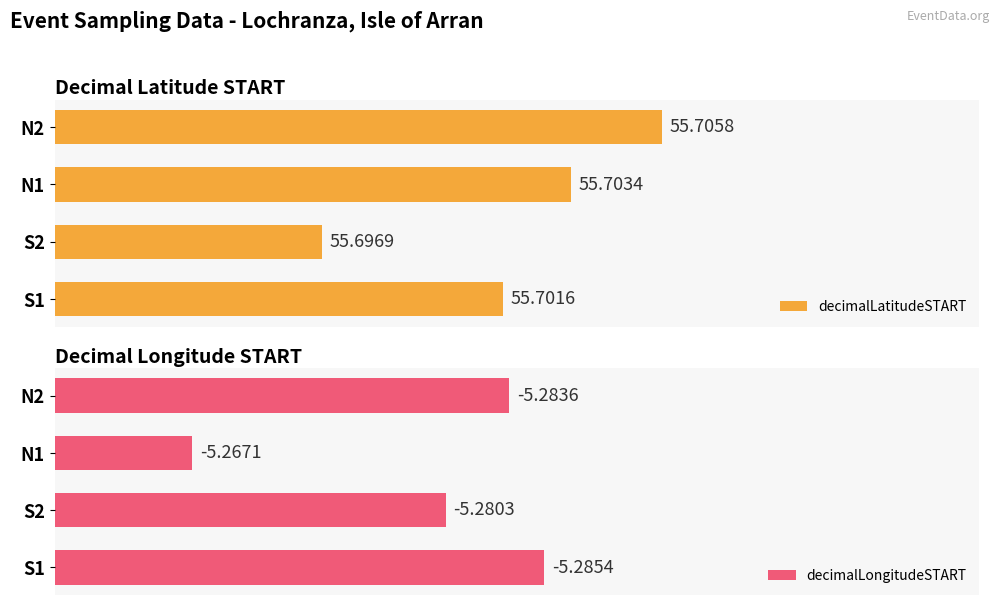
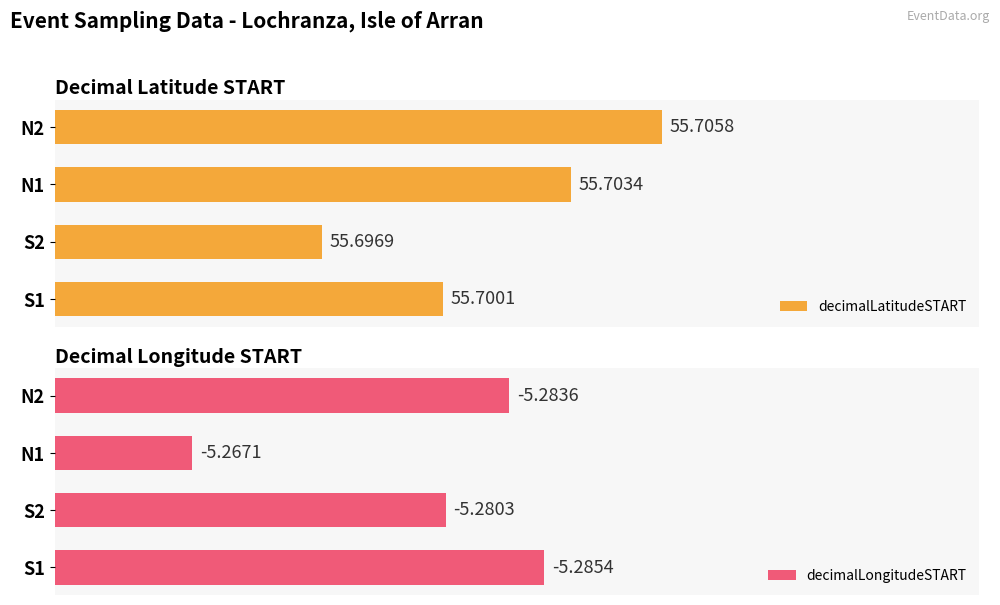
  {
    "Decimal Latitude START": {
-     "S1": 55.7016
+     "S1": 55.7001
    }
  }
